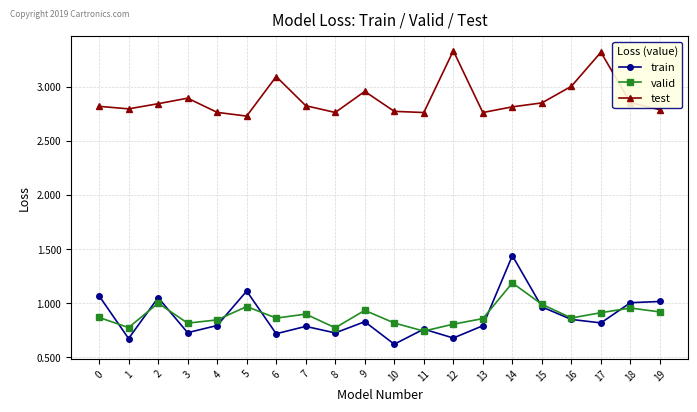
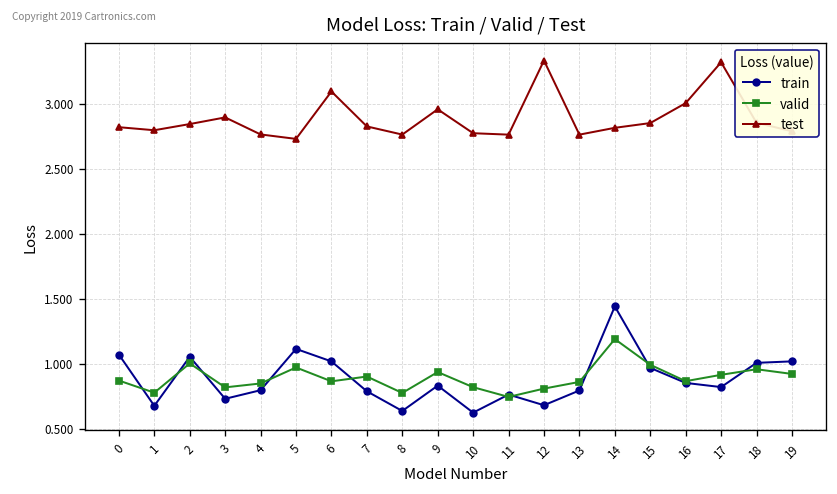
  {
    "train": {
      "0": 1.07,
      "1": 0.68,
      "2": 1.05,
      "3": 0.73,
      "4": 0.80,
      "5": 1.11,
-     "6": 0.72,
+     "6": 1.02,
      "7": 0.79,
-     "8": 0.73,
+     "8": 0.64,
      "9": 0.83,
      "10": 0.62,
      "12": 0.68,
      "13": 0.79,
      "14": 1.44,
      "15": 0.97,
      "17": 0.82,
      "18": 1.01,
      "19": 1.02
    },
    "valid": {
      "0": 0.87,
      "1": 0.78,
      "2": 1.00,
      "3": 0.82,
      "4": 0.85,
      "5": 0.97,
      "6": 0.86,
      "7": 0.90,
      "8": 0.77,
      "9": 0.94,
      "10": 0.82,
      "12": 0.81,
      "13": 0.86,
      "14": 1.19,
      "15": 0.99,
      "17": 0.91,
      "18": 0.96,
      "19": 0.92
    },
    "test": {
      "0": 2.82,
      "1": 2.79,
      "2": 2.84,
      "3": 2.89,
      "4": 2.76,
      "5": 2.73,
      "6": 3.09,
      "7": 2.82,
      "8": 2.76,
      "9": 2.96,
      "10": 2.77,
      "11": 2.76,
      "12": 3.33,
      "13": 2.76,
      "14": 2.81,
      "15": 2.85,
      "16": 3.00,
      "17": 3.32,
      "19": 2.79
    }
  }
